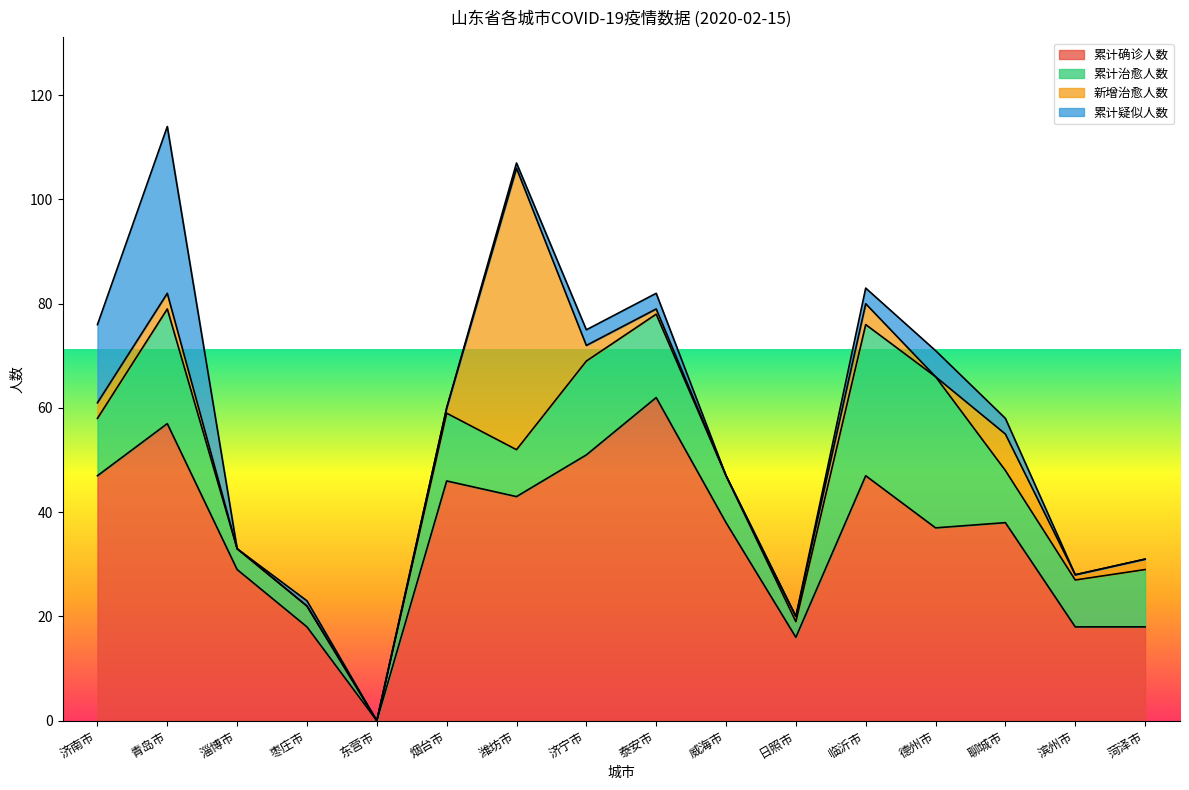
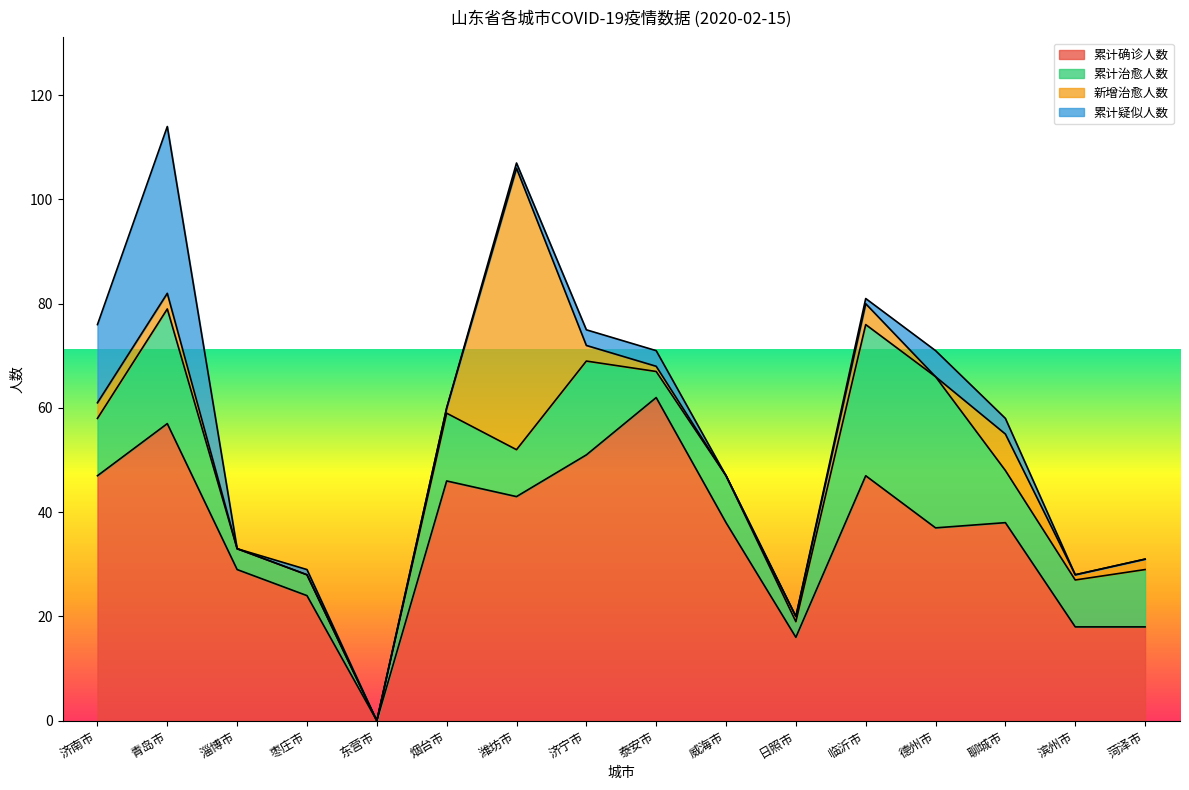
  {
    "累计确诊人数": {
      "济南市": 47,
      "青岛市": 57,
      "淄博市": 29,
-     "枣庄市": 18,
+     "枣庄市": 24,
      "烟台市": 46,
      "潍坊市": 43,
      "济宁市": 51,
      "泰安市": 62,
      "威海市": 38,
      "日照市": 16,
      "临沂市": 47,
      "德州市": 37,
      "聊城市": 38,
      "滨州市": 18,
      "菏泽市": 18
    },
    "累计治愈人数": {
      "济南市": 11,
      "青岛市": 22,
      "烟台市": 13,
      "潍坊市": 9,
      "济宁市": 18,
-     "泰安市": 16,
+     "泰安市": 5,
      "日照市": 3,
      "临沂市": 29,
      "聊城市": 10,
      "滨州市": 9,
      "菏泽市": 11
    },
    "新增治愈人数": {
      "济南市": 3,
      "青岛市": 3,
      "潍坊市": 54,
      "济宁市": 3,
      "泰安市": 1,
      "临沂市": 4,
      "聊城市": 7
    },
    "累计疑似人数": {
      "济南市": 15,
      "青岛市": 32,
      "枣庄市": 1,
      "潍坊市": 1,
      "济宁市": 3,
      "泰安市": 3,
-     "临沂市": 3,
+     "临沂市": 1,
      "德州市": 5,
      "聊城市": 3
    }
  }
